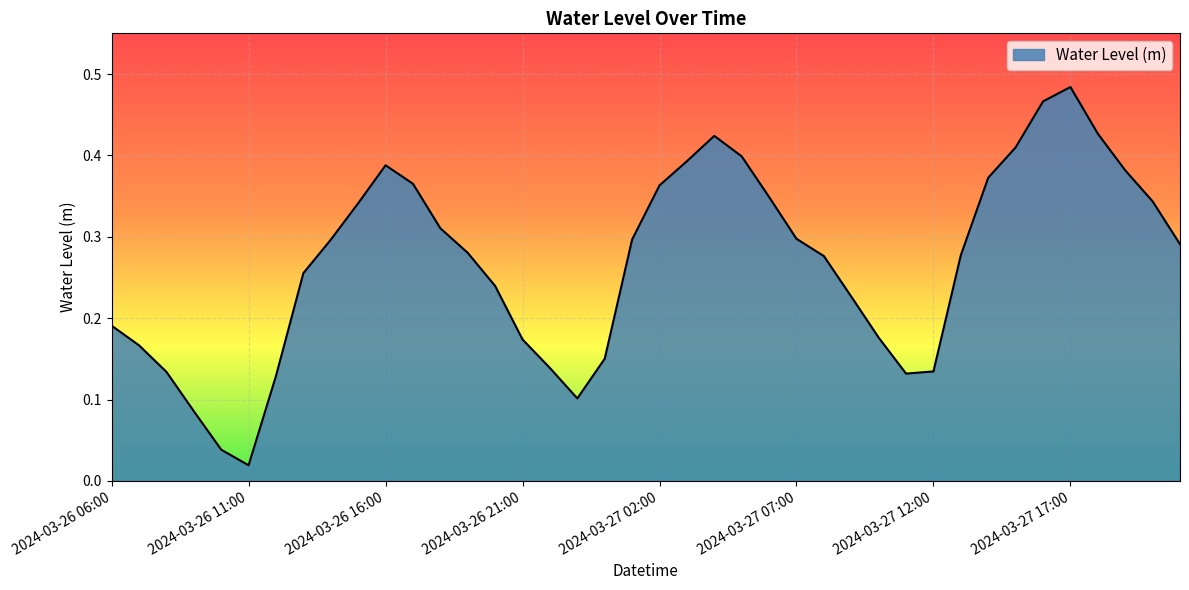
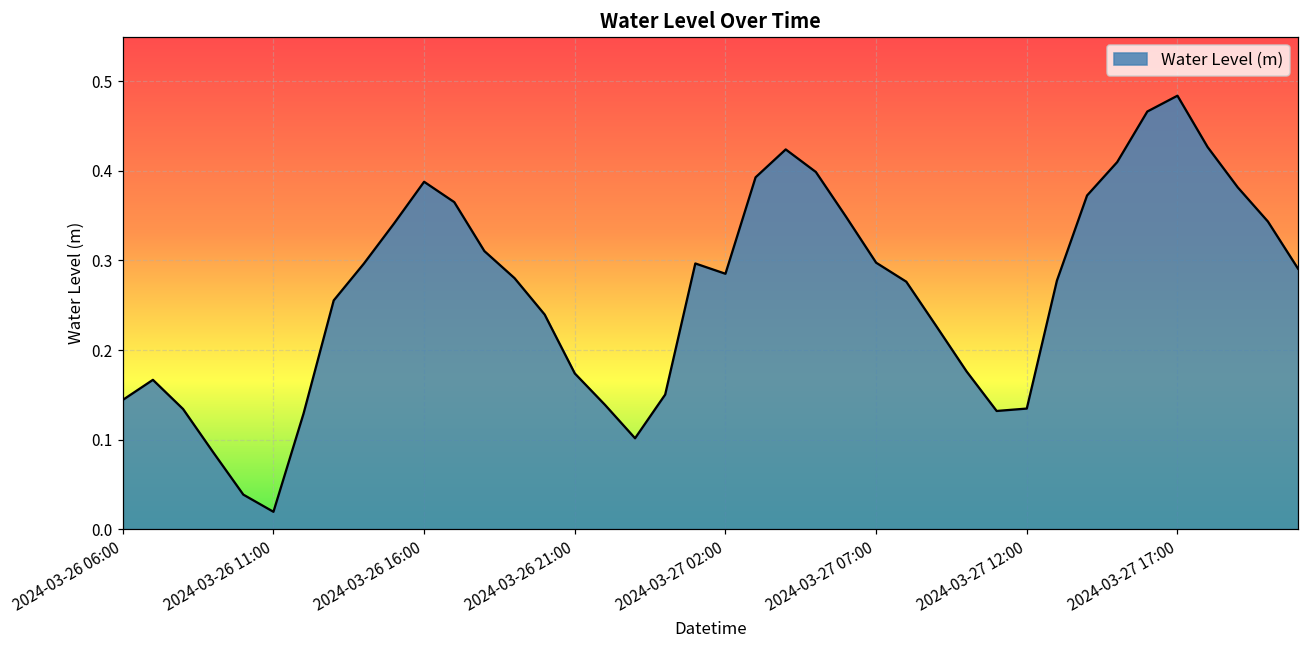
  {
-   "2024-03-26 06:00": 0.19,
+   "2024-03-26 06:00": 0.14,
    "2024-03-26 11:00": 0.02,
    "2024-03-26 16:00": 0.39,
    "2024-03-26 21:00": 0.17,
-   "2024-03-27 02:00": 0.36,
+   "2024-03-27 02:00": 0.29,
    "2024-03-27 07:00": 0.30,
    "2024-03-27 12:00": 0.13,
    "2024-03-27 17:00": 0.48
  }
